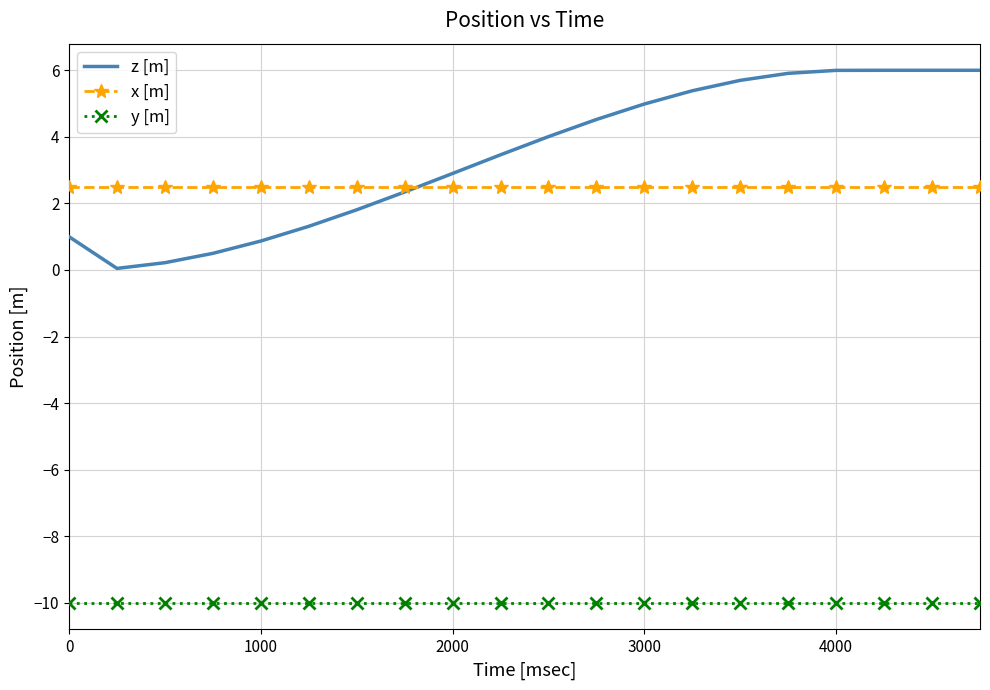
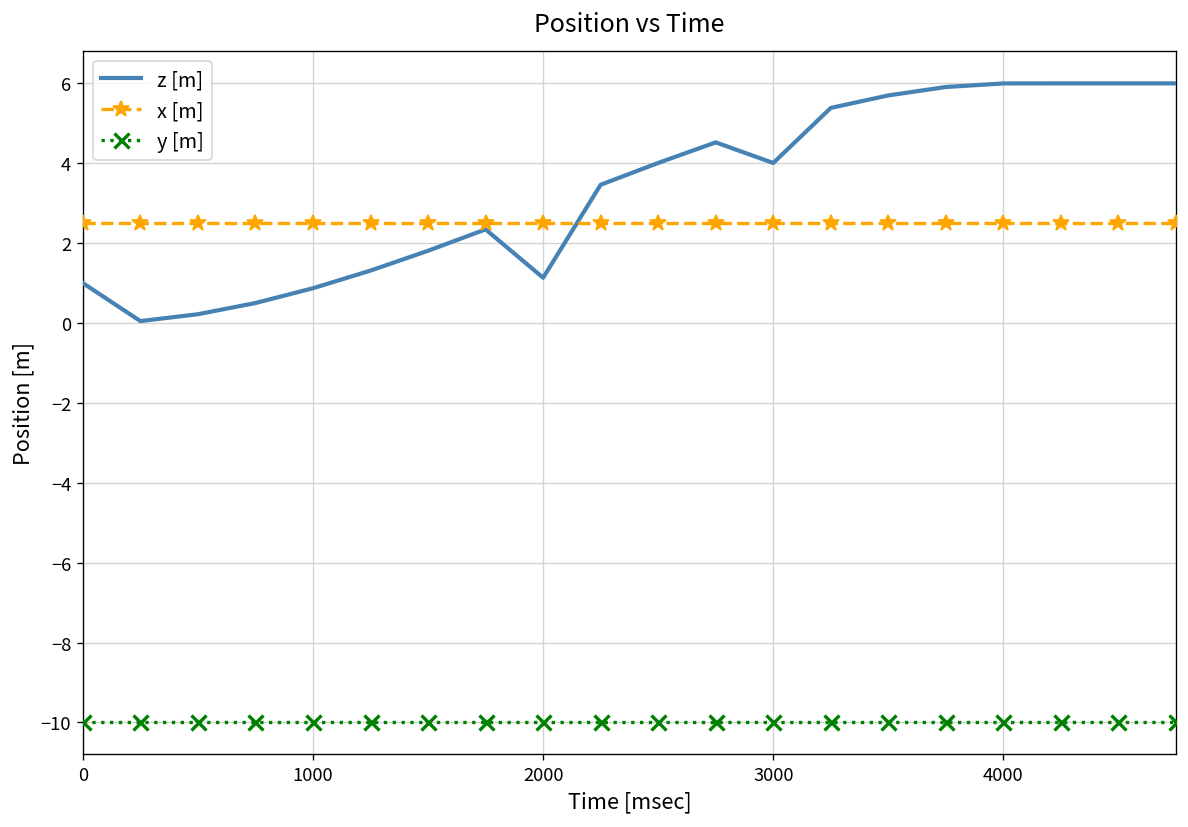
  {
    "z [m]": {
      "0": 1.0,
      "1000": 0.9,
-     "2000": 2.9,
-     "3000": 5.0,
+     "2000": 1.1,
+     "3000": 4.0,
      "4000": 6.0
    },
    "x [m]": {
      "0": 2.5,
      "1000": 2.5,
      "2000": 2.5,
      "3000": 2.5,
      "4000": 2.5
    },
    "y [m]": {
      "0": -10.0,
      "1000": -10.0,
      "2000": -10.0,
      "3000": -10.0,
      "4000": -10.0
    }
  }
